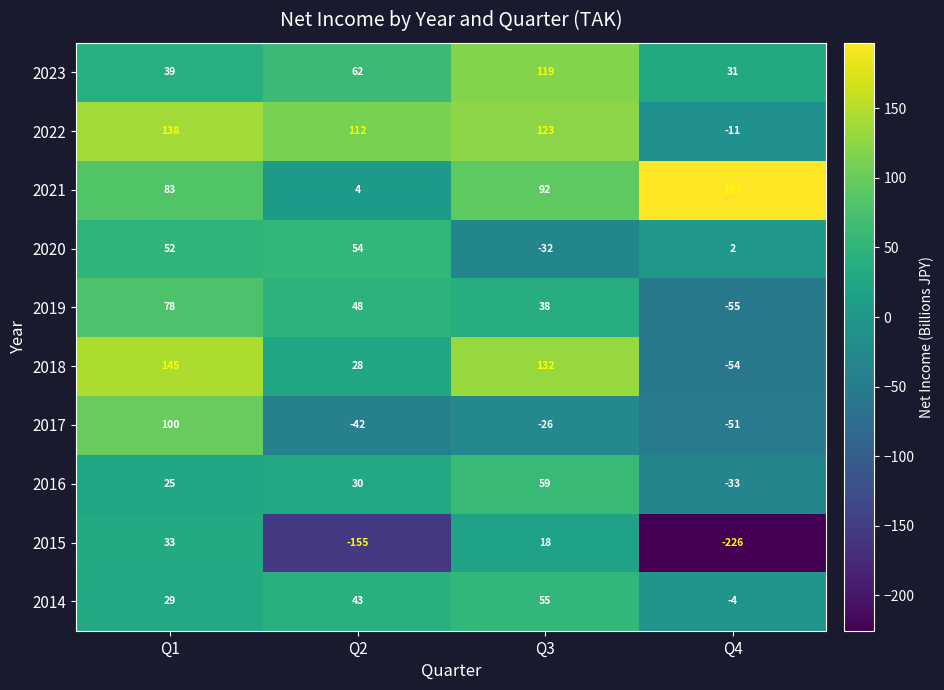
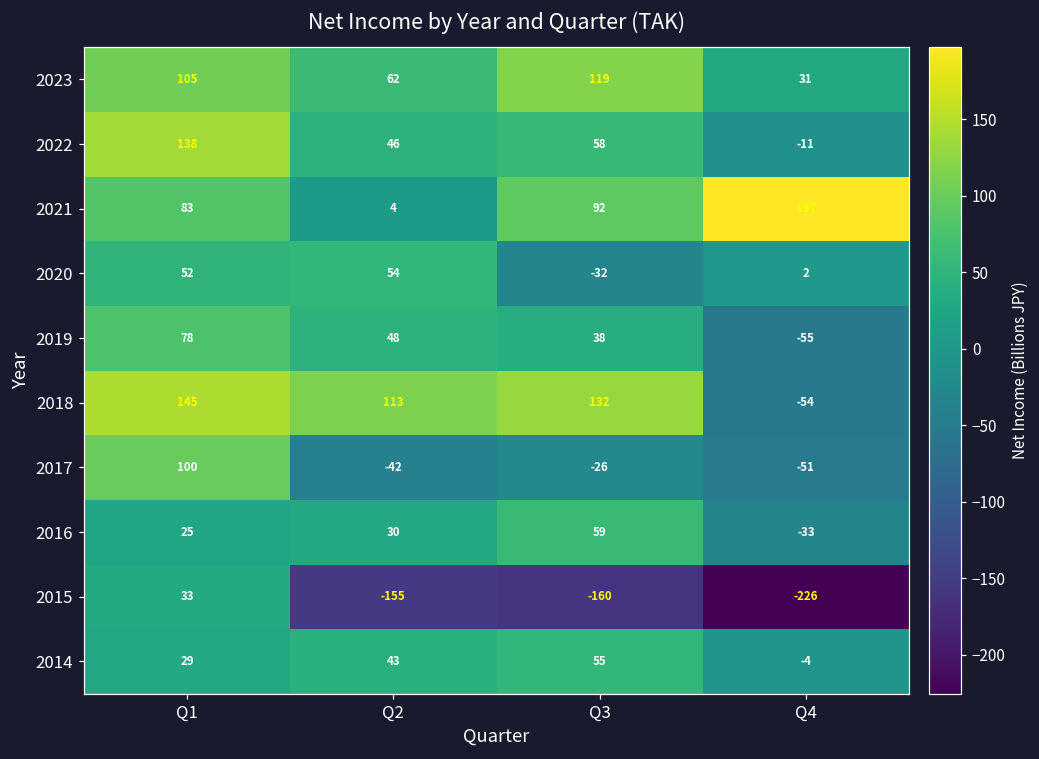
  {
    "2023": {
-     "Q1": 39,
+     "Q1": 105,
      "Q2": 62,
      "Q3": 119,
      "Q4": 31
    },
    "2022": {
      "Q1": 138,
-     "Q2": 112,
-     "Q3": 123,
+     "Q2": 46,
+     "Q3": 58,
      "Q4": -11
    },
    "2021": {
      "Q1": 83,
      "Q2": 4,
      "Q3": 92
    },
    "2020": {
      "Q1": 52,
      "Q2": 54,
      "Q3": -32,
      "Q4": 2
    },
    "2019": {
      "Q1": 78,
      "Q2": 48,
      "Q3": 38,
      "Q4": -55
    },
    "2018": {
      "Q1": 145,
-     "Q2": 28,
+     "Q2": 113,
      "Q3": 132,
      "Q4": -54
    },
    "2017": {
      "Q1": 100,
      "Q2": -42,
      "Q3": -26,
      "Q4": -51
    },
    "2016": {
      "Q1": 25,
      "Q2": 30,
      "Q3": 59,
      "Q4": -33
    },
    "2015": {
      "Q1": 33,
      "Q2": -155,
-     "Q3": 18,
+     "Q3": -160,
      "Q4": -226
    },
    "2014": {
      "Q1": 29,
      "Q2": 43,
      "Q3": 55,
      "Q4": -4
    }
  }
